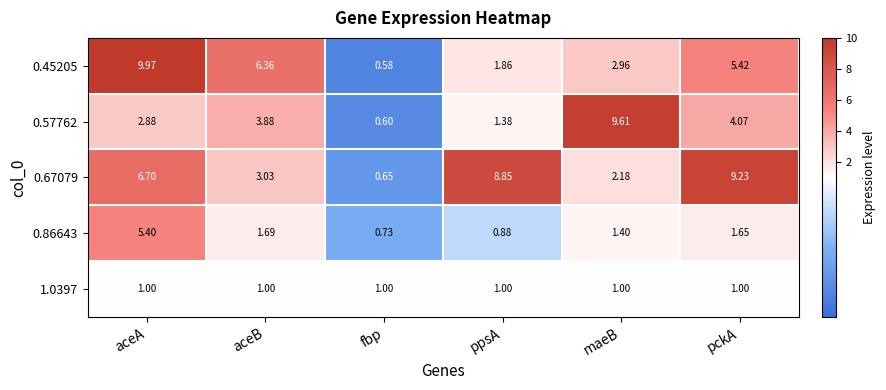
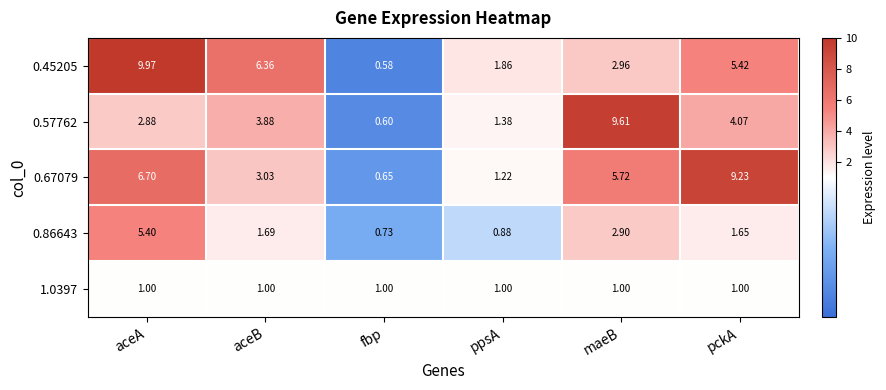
  {
    "0.45205": {
      "aceA": 9.97,
      "aceB": 6.36,
      "fbp": 0.58,
      "ppsA": 1.86,
      "maeB": 2.96,
      "pckA": 5.42
    },
    "0.57762": {
      "aceA": 2.88,
      "aceB": 3.88,
      "fbp": 0.60,
      "ppsA": 1.38,
      "maeB": 9.61,
      "pckA": 4.07
    },
    "0.67079": {
      "aceA": 6.70,
      "aceB": 3.03,
      "fbp": 0.65,
-     "ppsA": 8.85,
-     "maeB": 2.18,
+     "ppsA": 1.22,
+     "maeB": 5.72,
      "pckA": 9.23
    },
    "0.86643": {
      "aceA": 5.40,
      "aceB": 1.69,
      "fbp": 0.73,
      "ppsA": 0.88,
-     "maeB": 1.40,
+     "maeB": 2.90,
      "pckA": 1.65
    },
    "1.0397": {
      "aceA": 1.00,
      "aceB": 1.00,
      "fbp": 1.00,
      "ppsA": 1.00,
      "maeB": 1.00,
      "pckA": 1.00
    }
  }
